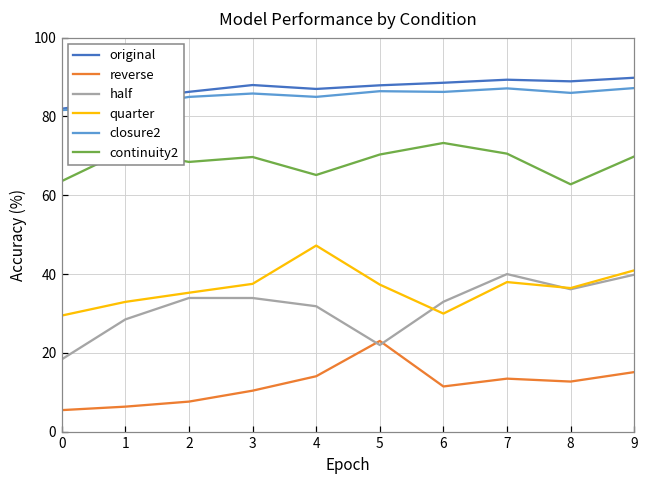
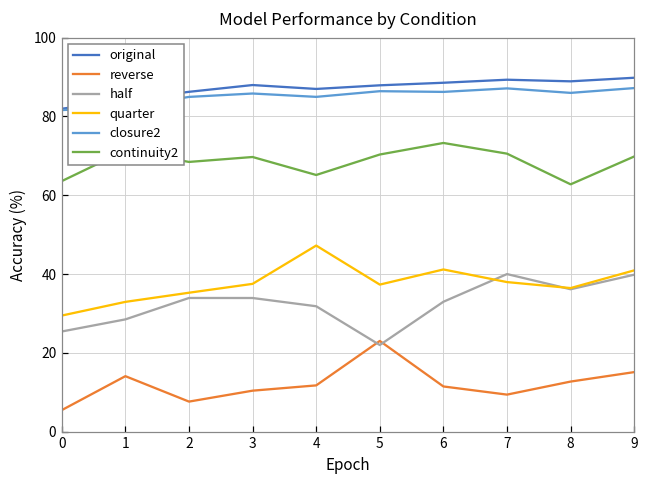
  {
    "reverse": {
      "0": 6,
-     "1": 6,
+     "1": 14,
      "2": 8,
      "3": 10,
-     "4": 14,
+     "4": 12,
      "5": 23,
      "6": 12,
-     "7": 13,
+     "7": 9,
      "8": 13,
      "9": 15
    },
    "half": {
-     "0": 18,
+     "0": 25,
      "1": 29,
      "2": 34,
      "3": 34,
      "4": 32,
      "5": 22,
      "6": 33,
      "7": 40,
      "9": 40
    },
    "quarter": {
      "0": 29,
      "1": 33,
      "2": 35,
      "3": 38,
      "4": 47,
      "5": 37,
-     "6": 30,
+     "6": 41,
      "7": 38,
      "9": 41
    },
    "continuity2": {
      "0": 64,
      "2": 68,
      "3": 70,
      "4": 65,
      "5": 70,
      "6": 73,
      "7": 71,
      "8": 63,
      "9": 70
    }
  }
